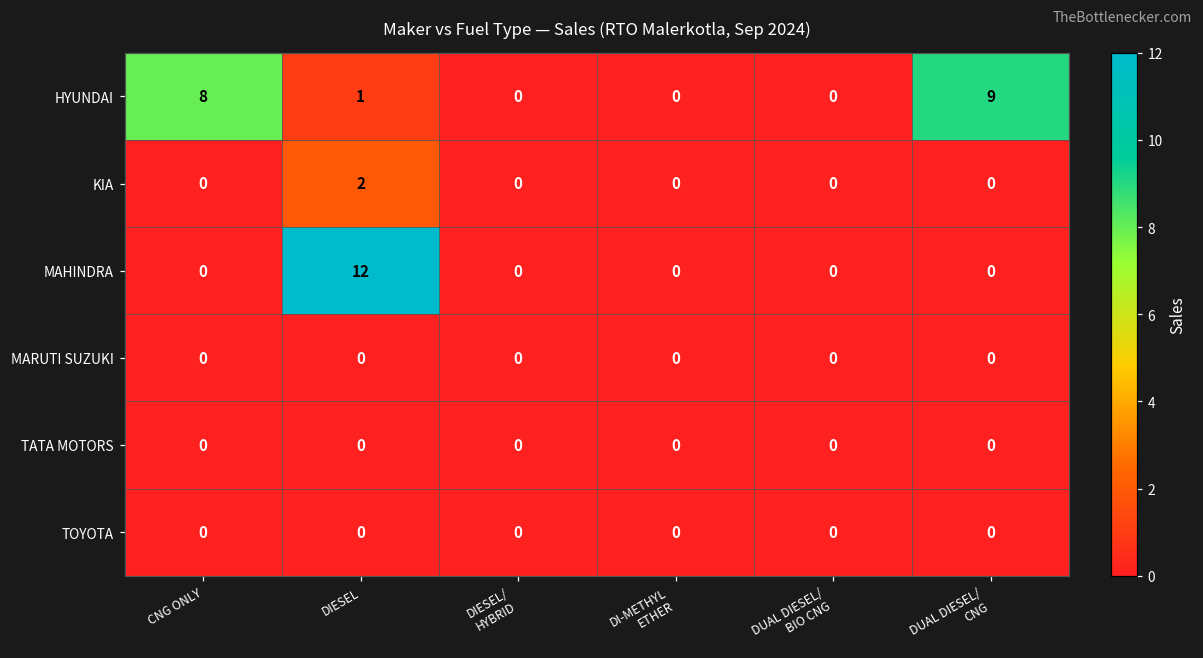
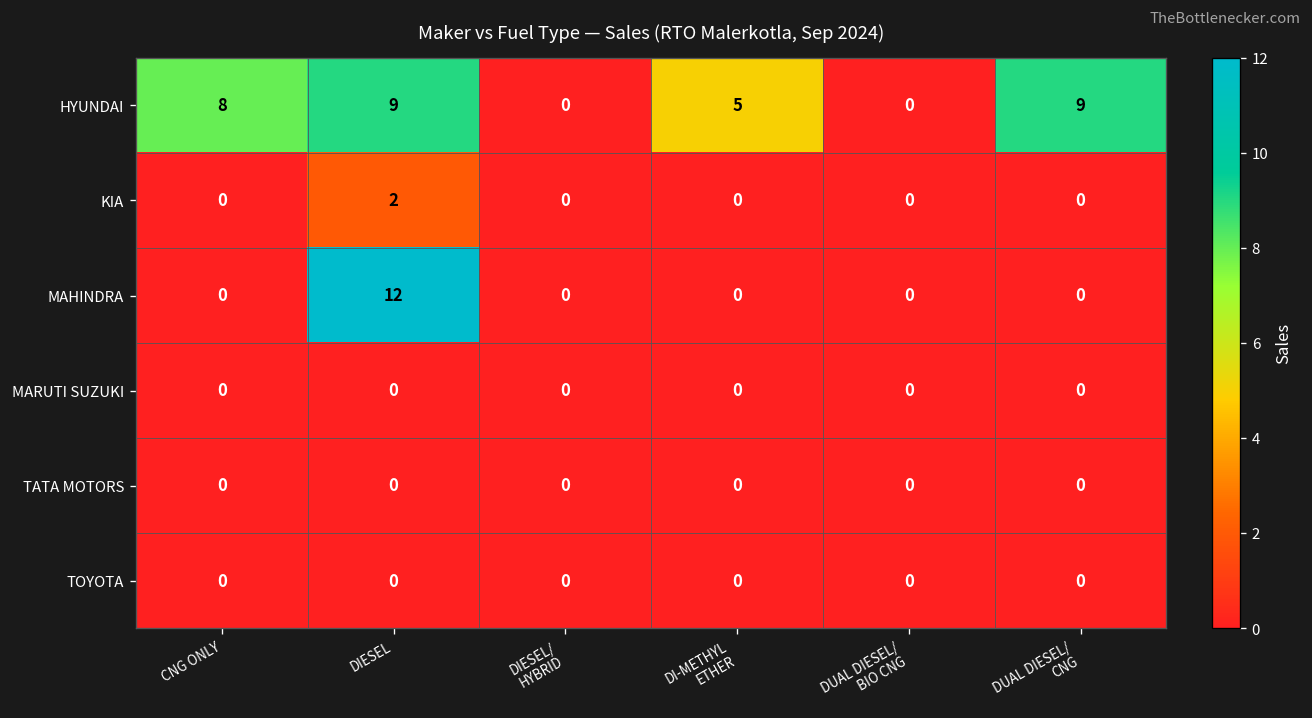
  {
    "HYUNDAI": {
      "CNG ONLY": 8,
-     "DIESEL": 1,
+     "DIESEL": 9,
      "DIESEL/ HYBRID": 0,
-     "DI-METHYL ETHER": 0,
+     "DI-METHYL ETHER": 5,
      "DUAL DIESEL/ BIO CNG": 0,
      "DUAL DIESEL/ CNG": 9
    },
    "KIA": {
      "CNG ONLY": 0,
      "DIESEL": 2,
      "DIESEL/ HYBRID": 0,
      "DI-METHYL ETHER": 0,
      "DUAL DIESEL/ BIO CNG": 0,
      "DUAL DIESEL/ CNG": 0
    },
    "MAHINDRA": {
      "CNG ONLY": 0,
      "DIESEL": 12,
      "DIESEL/ HYBRID": 0,
      "DI-METHYL ETHER": 0,
      "DUAL DIESEL/ BIO CNG": 0,
      "DUAL DIESEL/ CNG": 0
    },
    "MARUTI SUZUKI": {
      "CNG ONLY": 0,
      "DIESEL": 0,
      "DIESEL/ HYBRID": 0,
      "DI-METHYL ETHER": 0,
      "DUAL DIESEL/ BIO CNG": 0,
      "DUAL DIESEL/ CNG": 0
    },
    "TATA MOTORS": {
      "CNG ONLY": 0,
      "DIESEL": 0,
      "DIESEL/ HYBRID": 0,
      "DI-METHYL ETHER": 0,
      "DUAL DIESEL/ BIO CNG": 0,
      "DUAL DIESEL/ CNG": 0
    },
    "TOYOTA": {
      "CNG ONLY": 0,
      "DIESEL": 0,
      "DIESEL/ HYBRID": 0,
      "DI-METHYL ETHER": 0,
      "DUAL DIESEL/ BIO CNG": 0,
      "DUAL DIESEL/ CNG": 0
    }
  }
